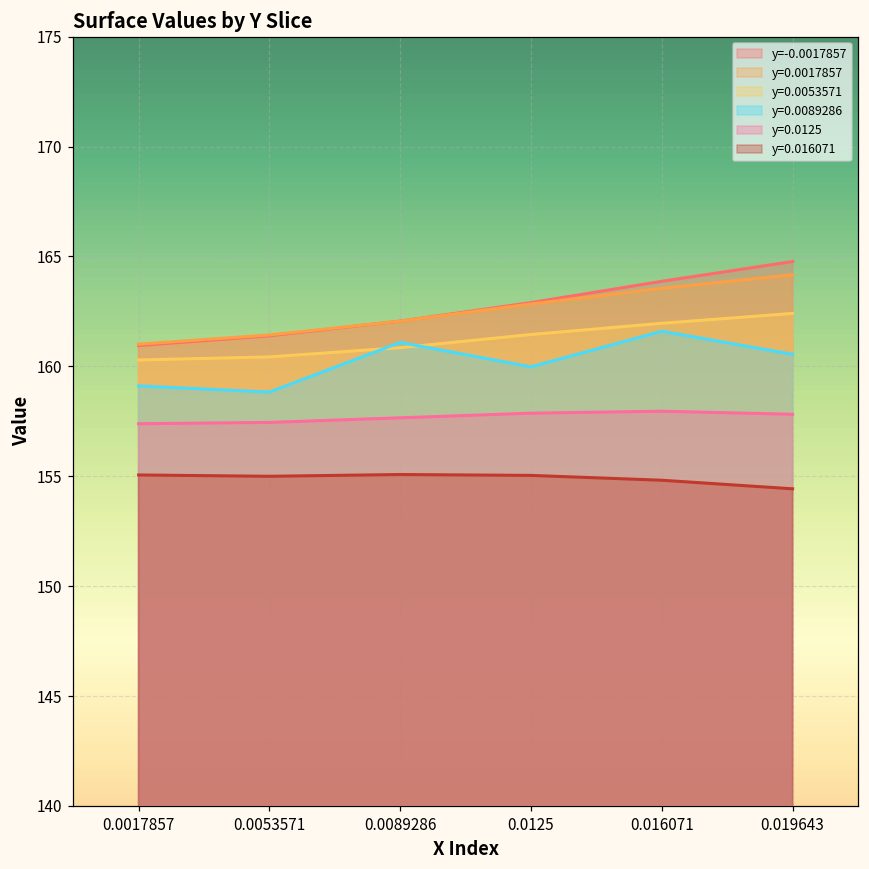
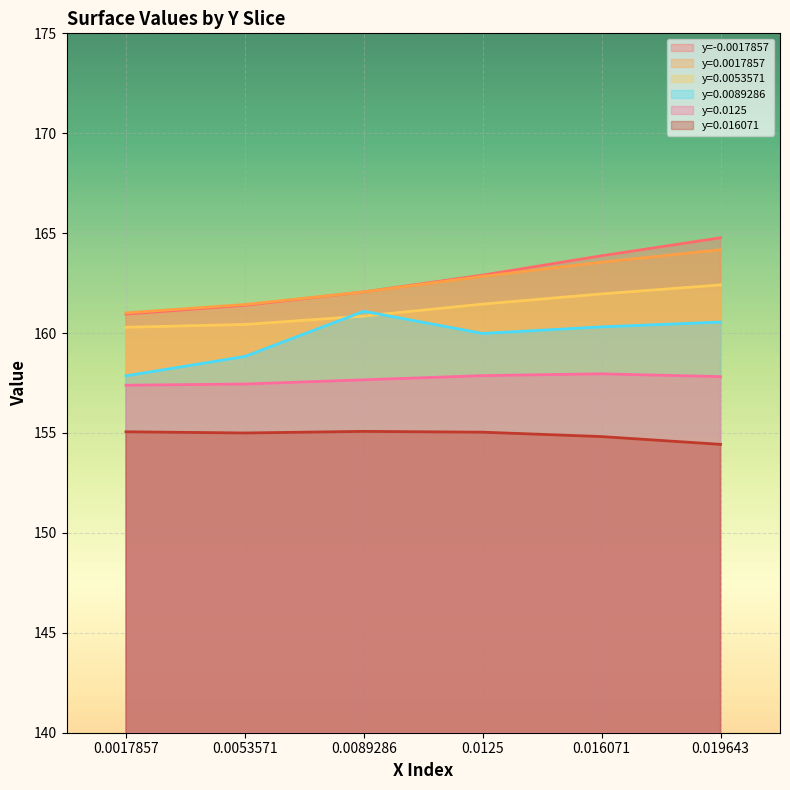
  {
    "y=0.0089286": {
-     "0.0017857": 159.1,
+     "0.0017857": 157.9,
      "0.0053571": 158.8,
      "0.0089286": 161.1,
      "0.0125": 160.0,
-     "0.016071": 161.6,
+     "0.016071": 160.3,
      "0.019643": 160.6
    }
  }
